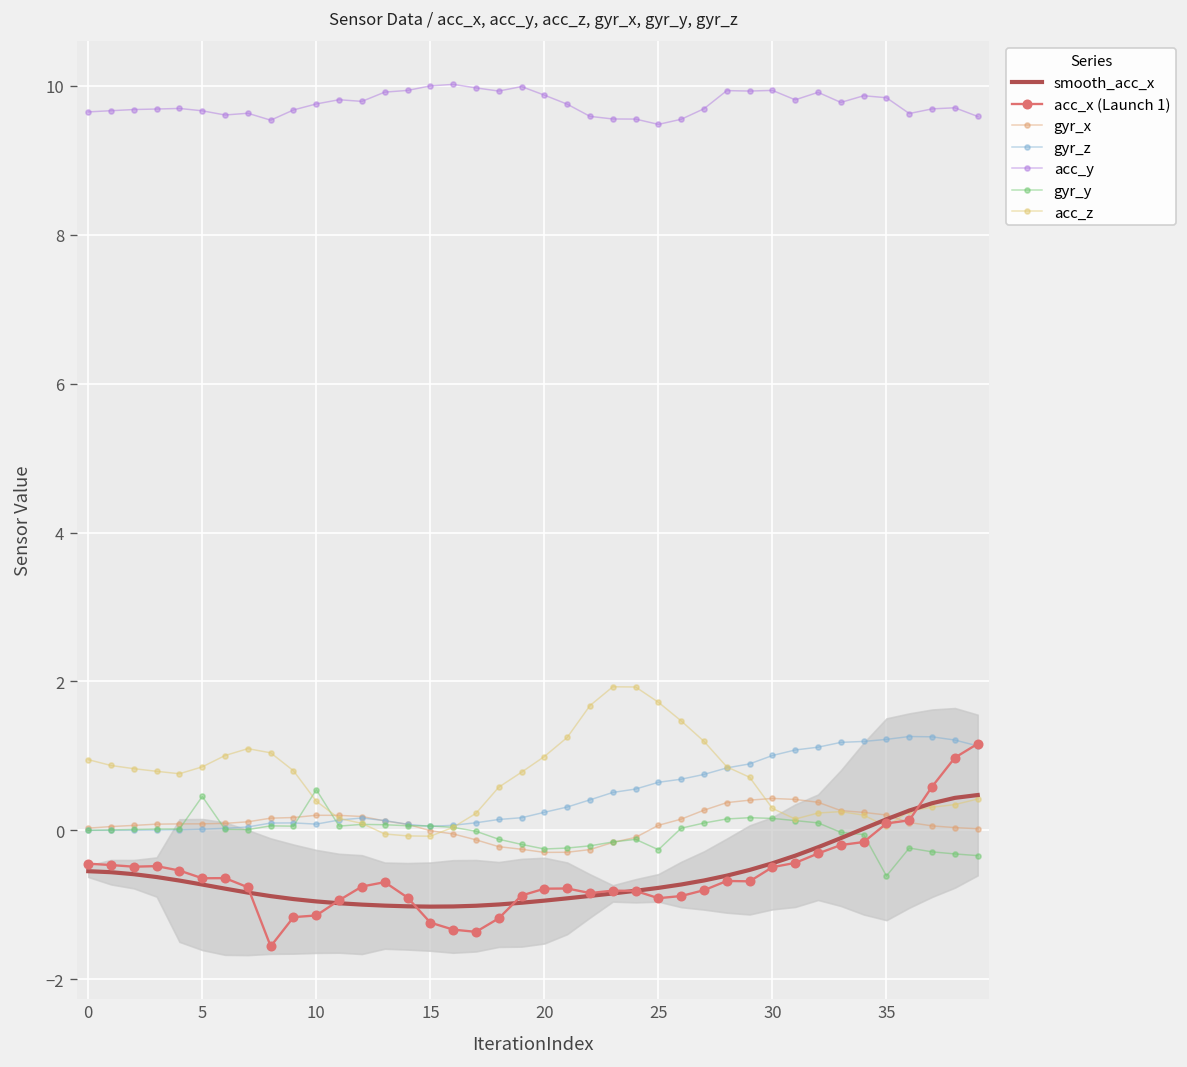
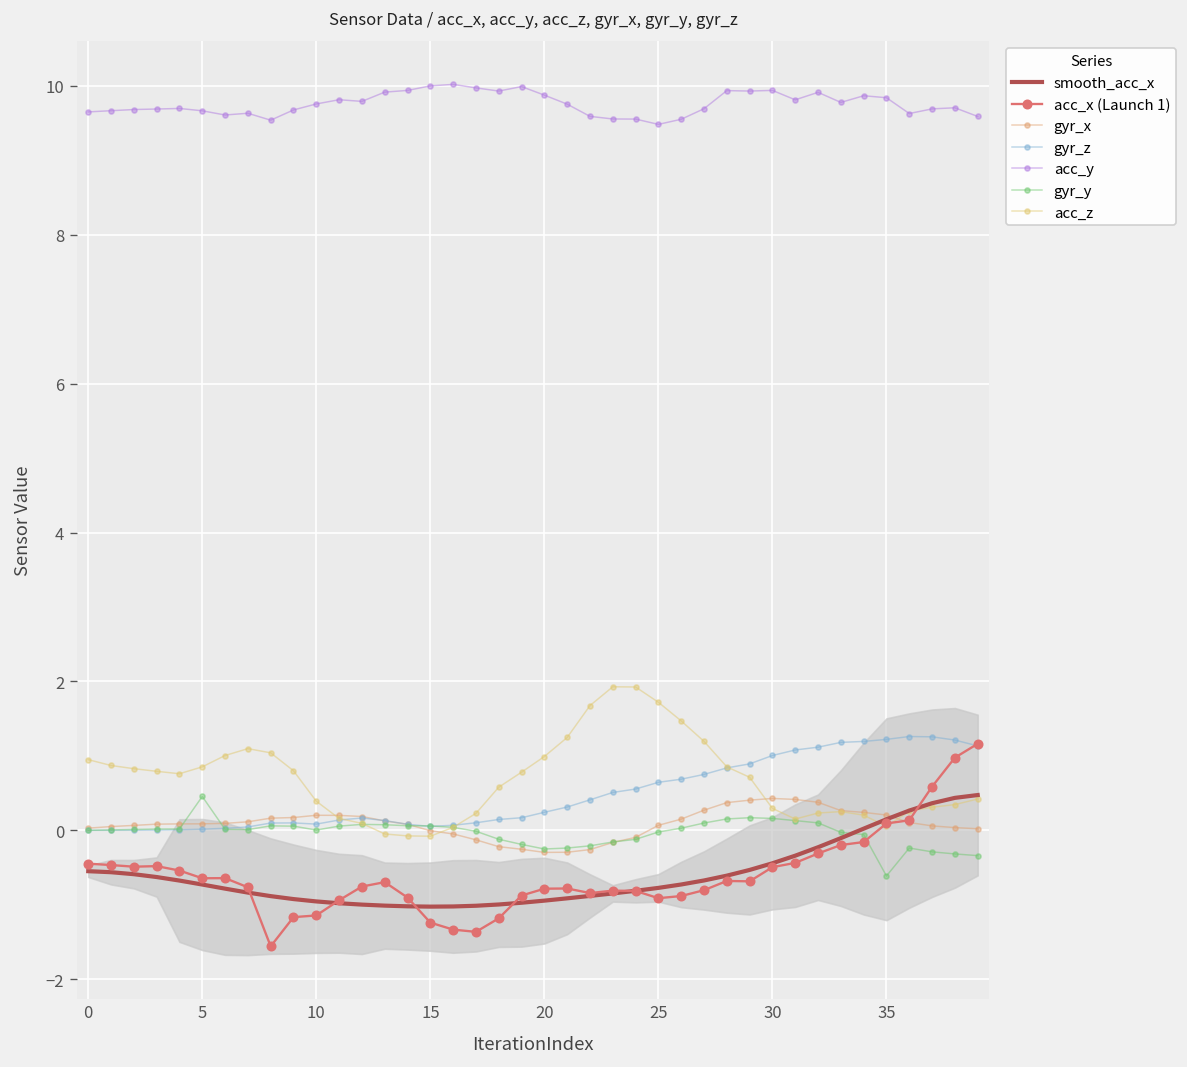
  {
    "smooth_acc_x": {
      "0": -0.6,
      "5": -0.7,
      "10": -1.0,
      "15": -1.0,
      "20": -0.9,
      "25": -0.8,
      "30": -0.4,
      "35": 0.1
    },
    "gyr_y": {
      "5": 0.5,
-     "10": 0.5,
+     "10": 0.0,
      "20": -0.3,
-     "25": -0.3,
+     "25": 0.0,
      "35": -0.6
    }
  }
